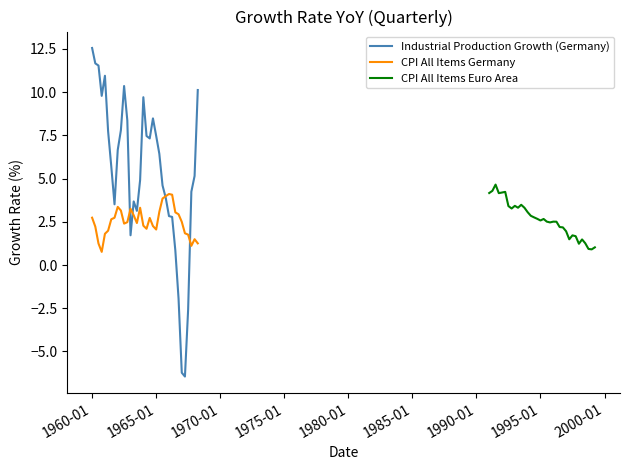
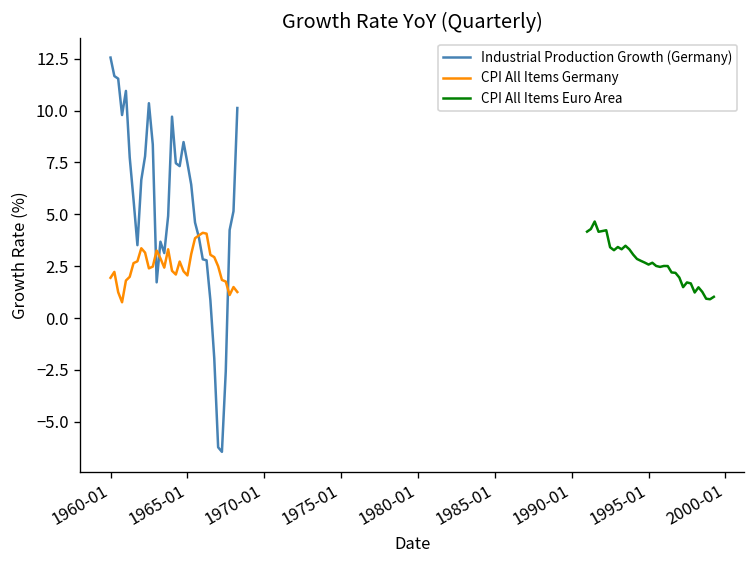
  {
    "Industrial Production Growth (Germany)": {
      "1960-01": 12.6,
      "1965-01": 7.5
    },
    "CPI All Items Germany": {
-     "1960-01": 2.7,
+     "1960-01": 1.9,
      "1965-01": 2.1
    },
    "CPI All Items Euro Area": {
      "1995-01": 2.6
    }
  }
